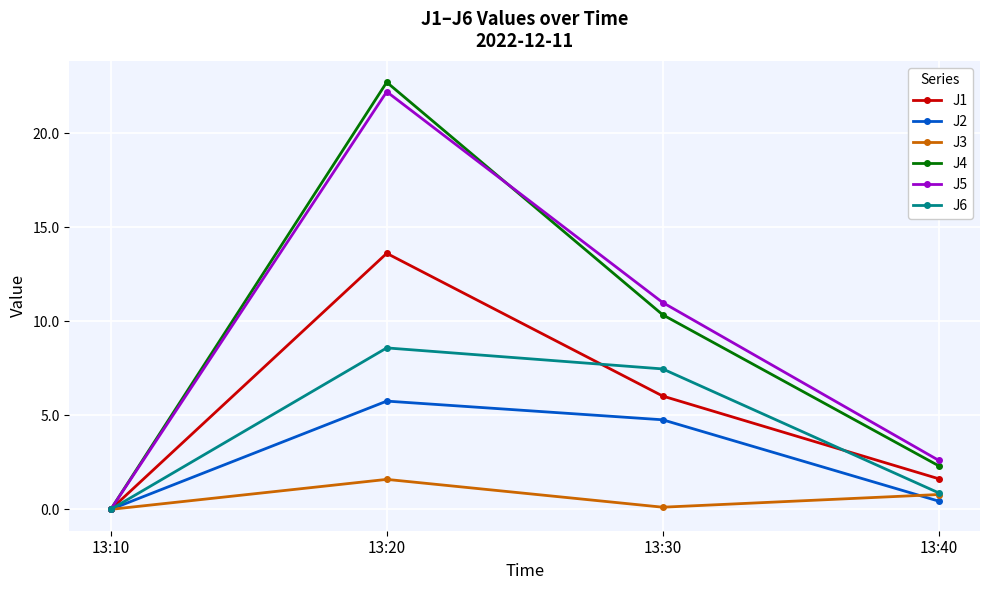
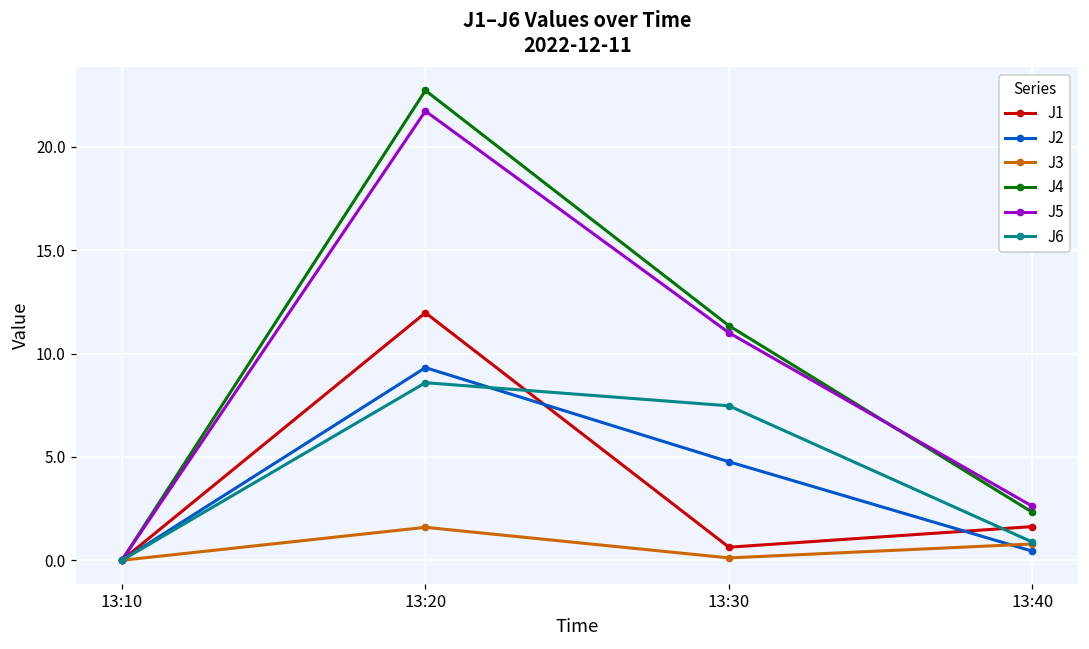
  {
    "J1": {
-     "13:20": 13.6,
-     "13:30": 6.0,
+     "13:20": 12.0,
+     "13:30": 0.6,
      "13:40": 1.6
    },
    "J2": {
-     "13:20": 5.8,
+     "13:20": 9.3,
      "13:30": 4.8,
      "13:40": 0.4
    },
    "J3": {
      "13:20": 1.6,
      "13:30": 0.1
    },
    "J4": {
      "13:20": 22.7,
-     "13:30": 10.4,
+     "13:30": 11.3,
      "13:40": 2.3
    },
    "J5": {
-     "13:20": 22.2,
+     "13:20": 21.7,
      "13:30": 11.0,
      "13:40": 2.6
    },
    "J6": {
      "13:20": 8.6,
      "13:30": 7.5
    }
  }
